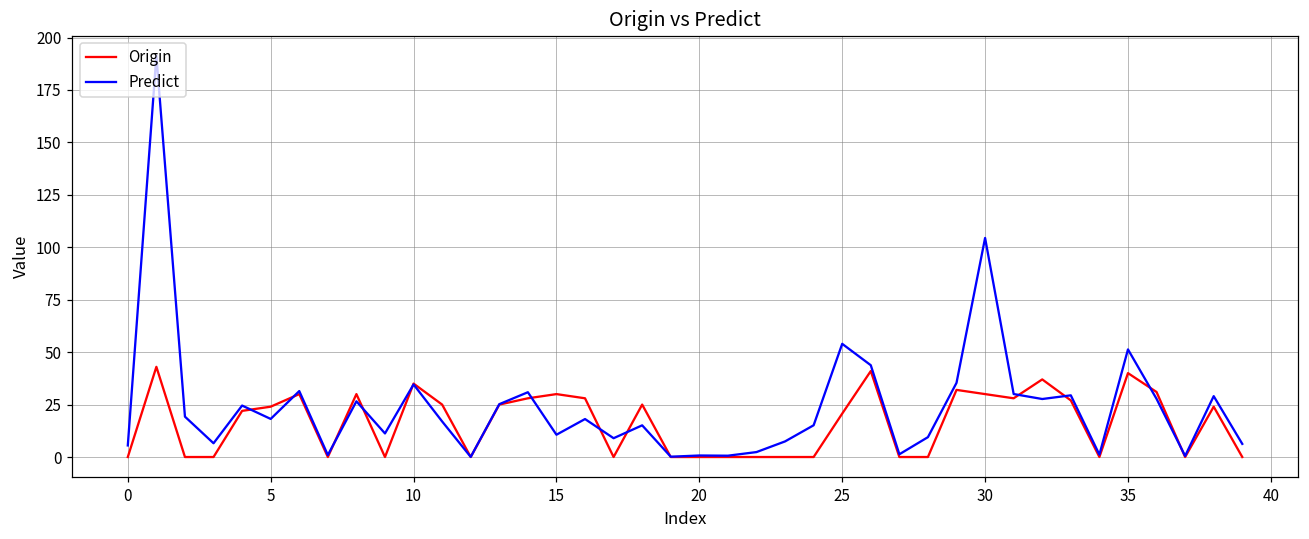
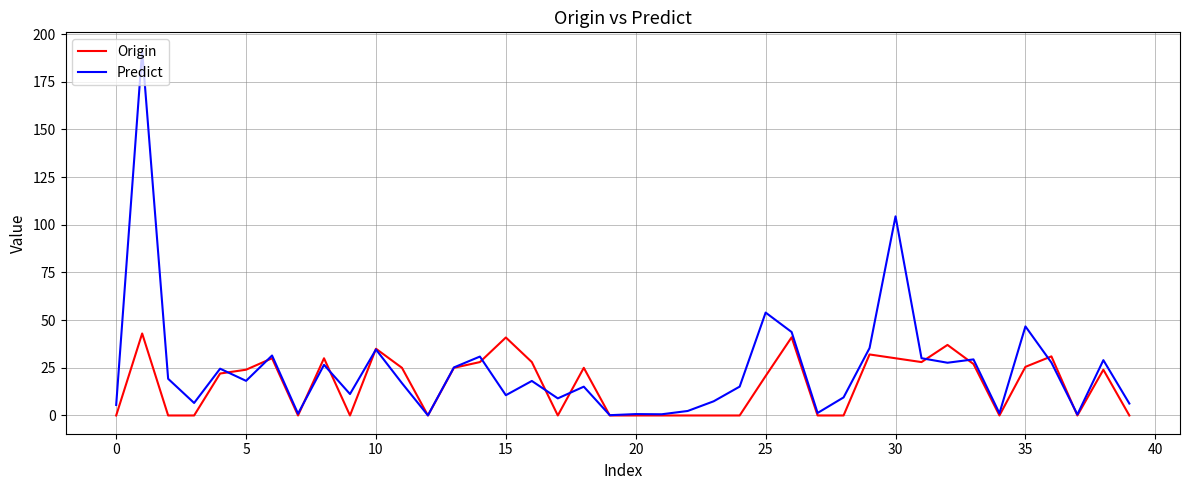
  {
    "Origin": {
      "0": 0,
      "5": 24,
-     "15": 30,
+     "15": 41,
      "25": 21,
      "30": 30,
-     "35": 40
+     "35": 26
    },
    "Predict": {
      "0": 6,
      "5": 18,
      "15": 11,
      "25": 54,
      "30": 104,
-     "35": 51
+     "35": 47
    }
  }
